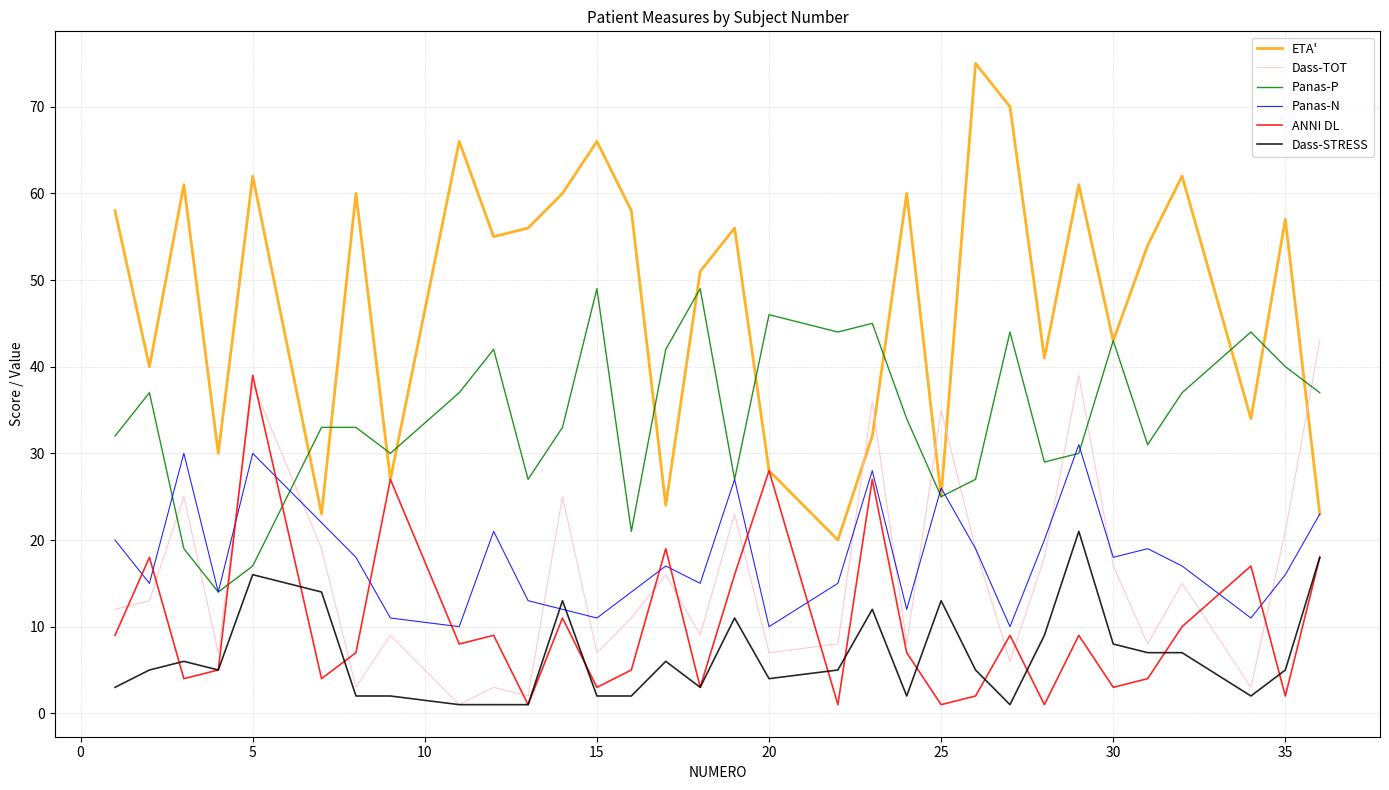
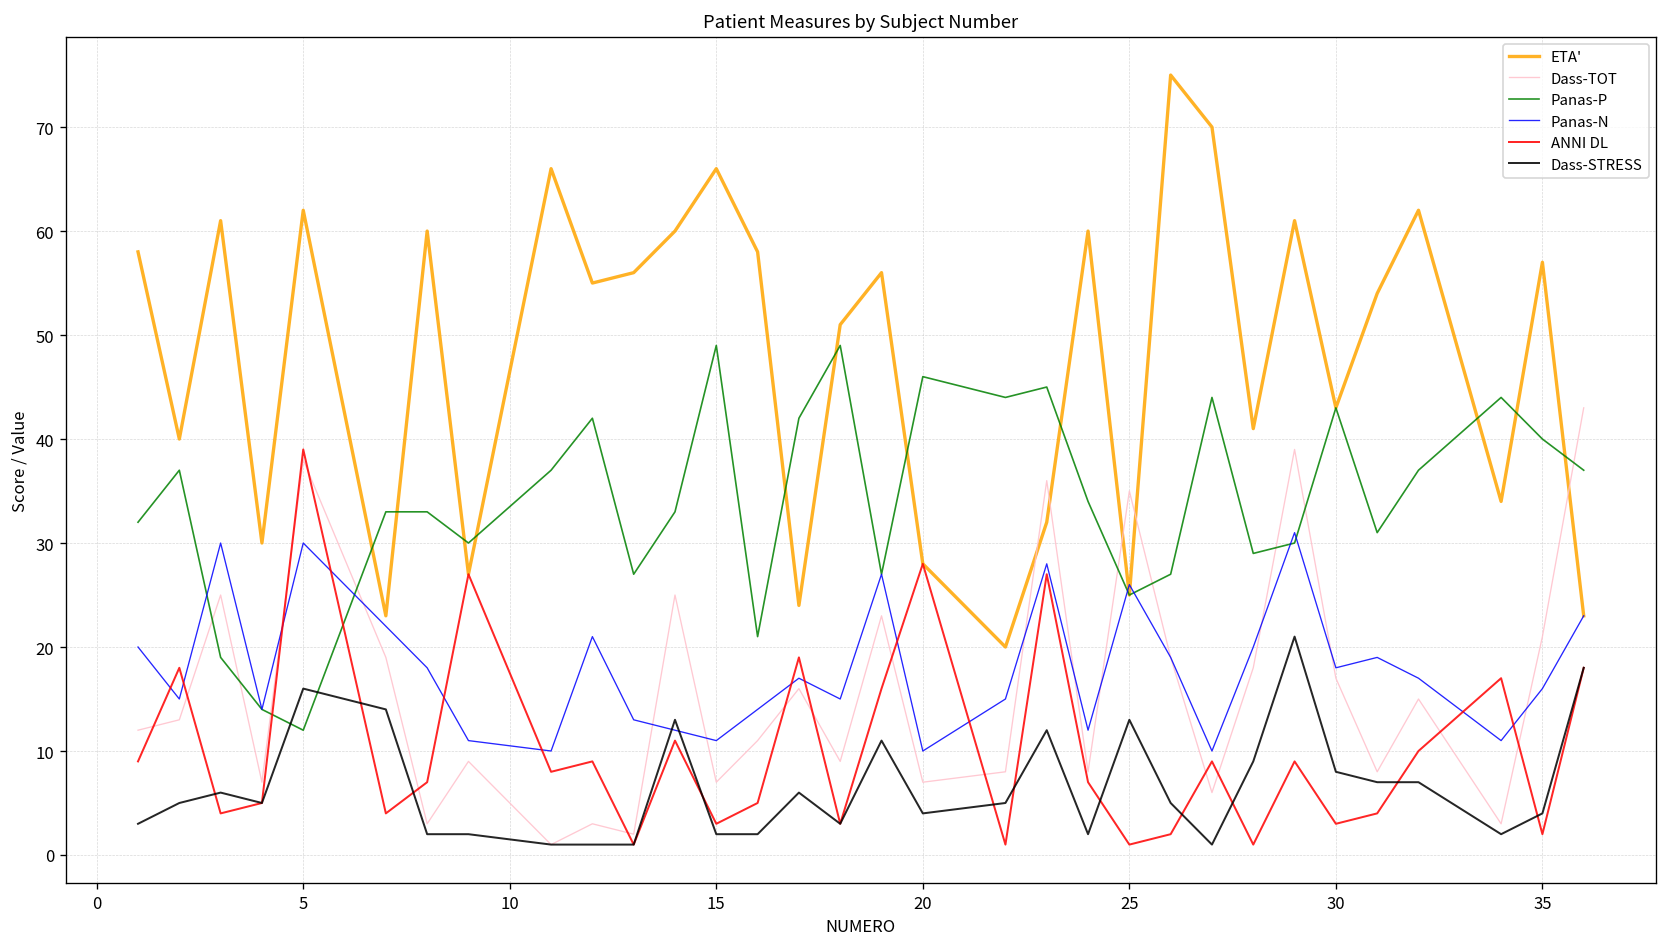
  {
    "ETA'": {
      "5": 62,
      "15": 66,
      "35": 57
    },
    "Dass-TOT": {
      "5": 38,
      "15": 7,
      "20": 7,
      "25": 35,
      "30": 17,
      "35": 21
    },
    "Panas-P": {
-     "5": 17,
+     "5": 12,
      "15": 49,
      "20": 46,
      "35": 40
    },
    "Panas-N": {
      "5": 30,
      "15": 11,
      "20": 10,
      "25": 26,
      "30": 18,
      "35": 16
    },
    "ANNI DL": {
      "5": 39,
      "15": 3,
      "25": 1,
      "30": 3,
      "35": 2
    },
    "Dass-STRESS": {
      "5": 16,
      "15": 2,
      "20": 4,
      "25": 13,
      "30": 8,
-     "35": 5
+     "35": 4
    }
  }
